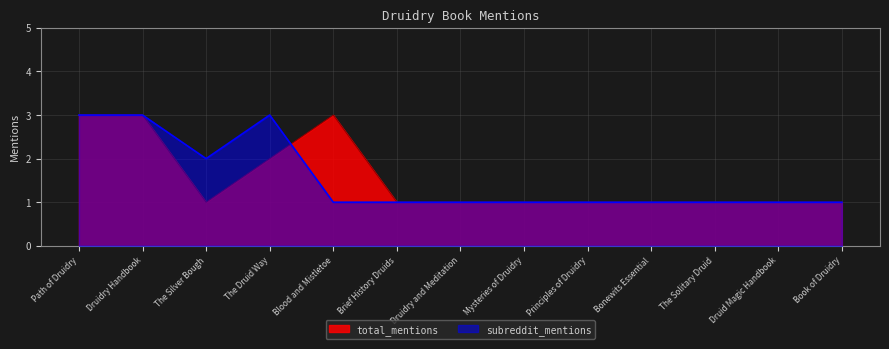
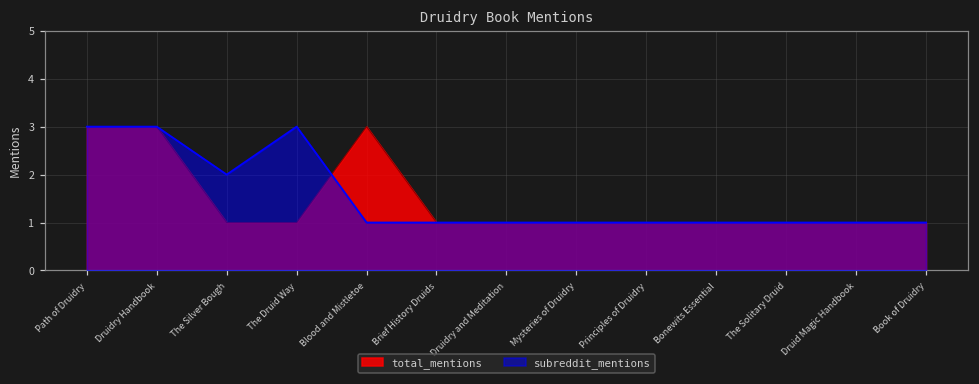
  {
    "total_mentions": {
      "The Silver Bough": 1,
-     "The Druid Way": 2,
+     "The Druid Way": 1,
      "Blood and Mistletoe": 3
    },
    "subreddit_mentions": {
      "The Silver Bough": 2,
      "The Druid Way": 3,
      "Blood and Mistletoe": 1
    }
  }
